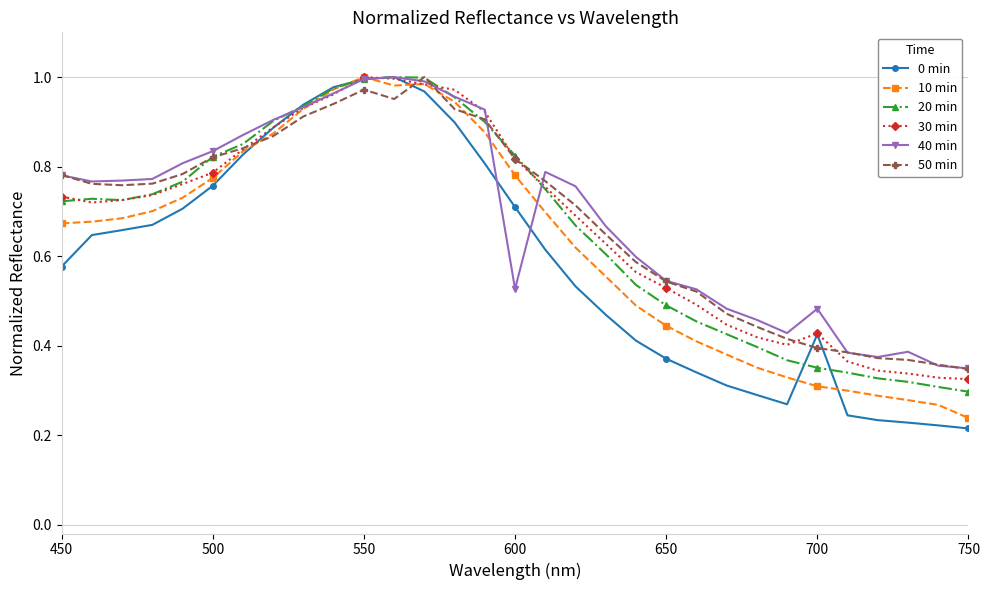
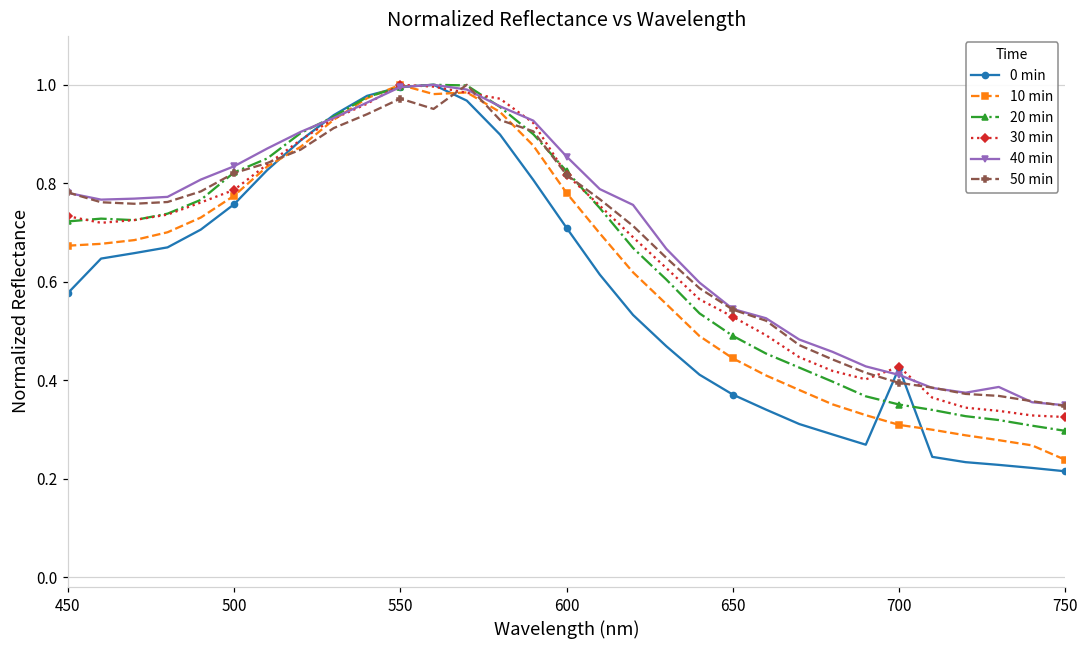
  {
    "0 min": {
      "450": 0.58,
      "500": 0.76,
      "600": 0.71,
      "650": 0.37,
      "750": 0.21
    },
    "10 min": {
      "450": 0.67,
      "500": 0.77,
      "600": 0.78,
      "650": 0.44,
      "700": 0.31,
      "750": 0.24
    },
    "20 min": {
      "450": 0.72,
      "600": 0.82,
      "650": 0.49,
      "700": 0.35,
      "750": 0.30
    },
    "30 min": {
      "450": 0.73,
      "500": 0.79,
      "650": 0.53,
      "750": 0.32
    },
    "40 min": {
      "500": 0.83,
-     "600": 0.53,
-     "700": 0.48
+     "600": 0.85,
+     "700": 0.41
    },
    "50 min": {
      "550": 0.97,
      "700": 0.39
    }
  }
